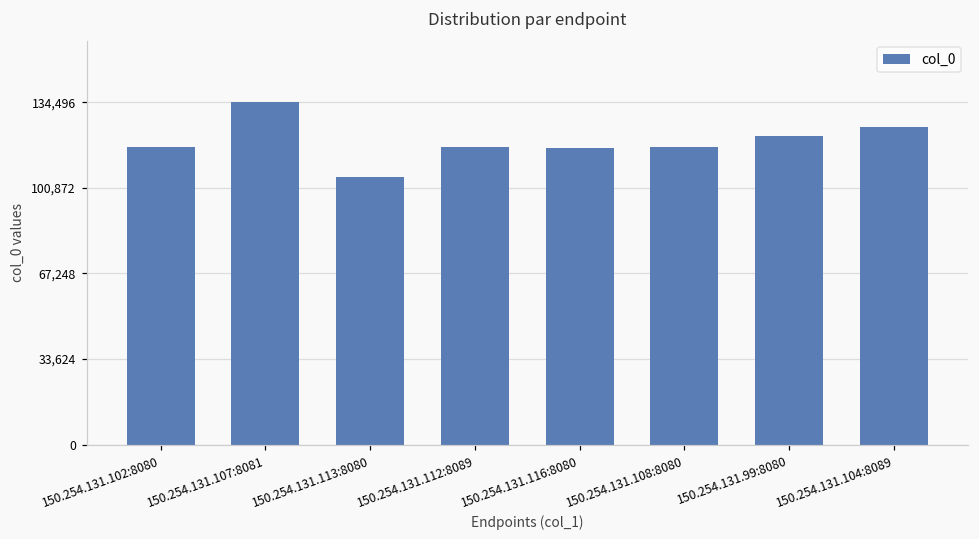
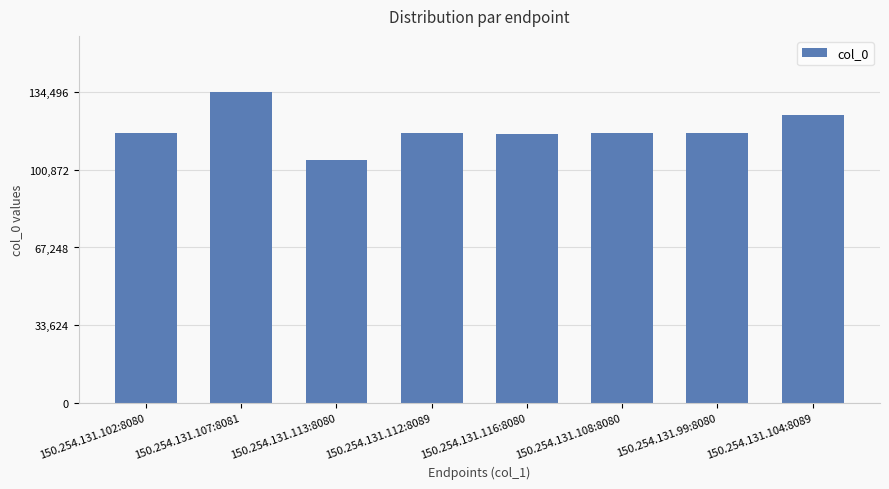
  {
    "150.254.131.102:8080": "117,000",
    "150.254.131.107:8081": "134,000",
    "150.254.131.113:8080": "105,000",
    "150.254.131.112:8089": "117,000",
    "150.254.131.116:8080": "116,000",
    "150.254.131.108:8080": "117,000",
-   "150.254.131.99:8080": "121,000",
+   "150.254.131.99:8080": "117,000",
    "150.254.131.104:8089": "125,000"
  }
